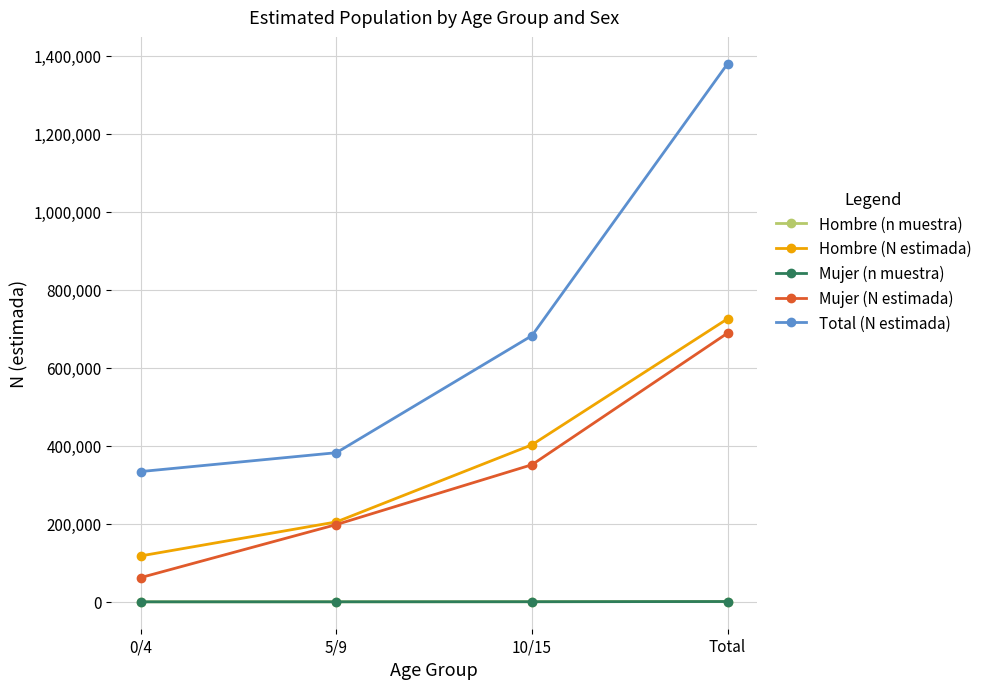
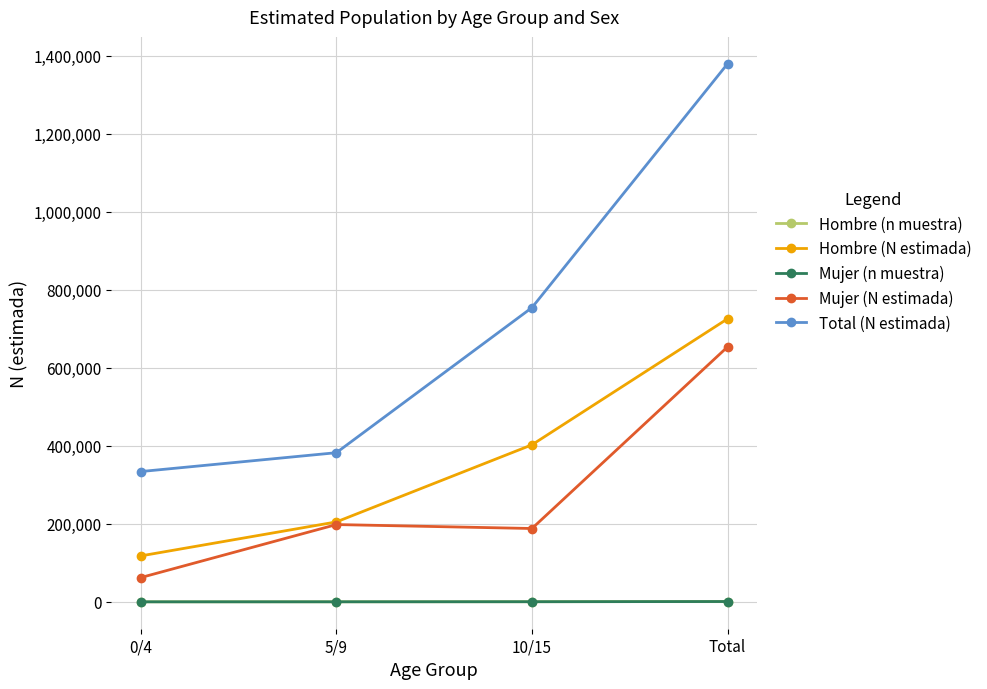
  {
    "Mujer (n muestra)": {
      "0/4": "0",
      "5/9": "0",
      "10/15": "0",
      "Total": "0"
    },
    "Hombre (N estimada)": {
      "0/4": "120,000",
      "5/9": "210,000",
      "10/15": "400,000",
      "Total": "730,000"
    },
    "Mujer (N estimada)": {
      "0/4": "60,000",
      "5/9": "200,000",
-     "10/15": "350,000",
-     "Total": "690,000"
+     "10/15": "190,000",
+     "Total": "650,000"
    },
    "Total (N estimada)": {
      "0/4": "330,000",
      "5/9": "380,000",
-     "10/15": "680,000",
+     "10/15": "750,000",
      "Total": "1,380,000"
    }
  }
